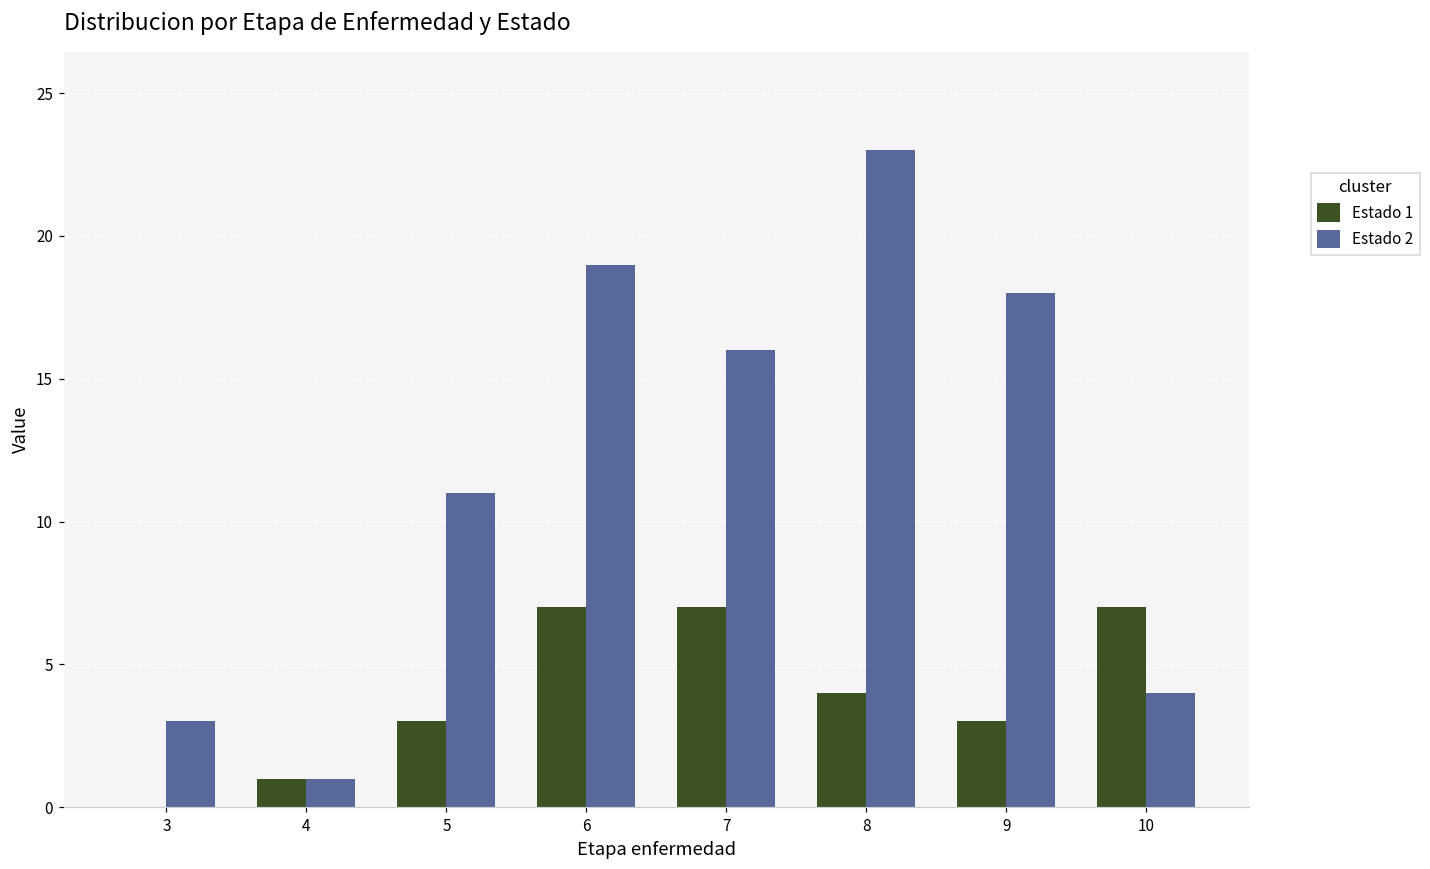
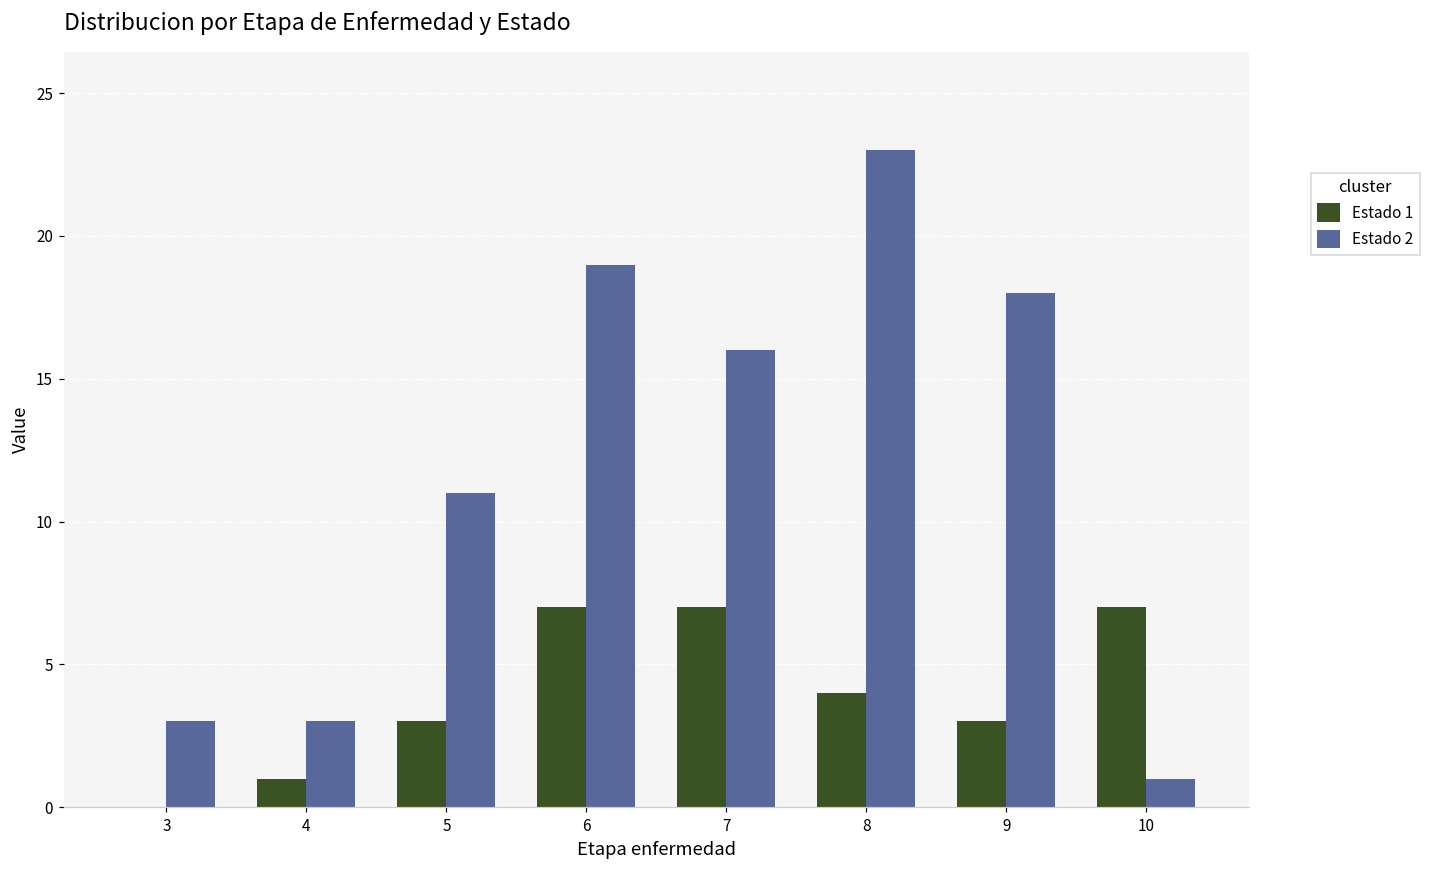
  {
    "Estado 1": {
      "3": 0,
      "4": 1,
      "5": 3,
      "6": 7,
      "7": 7,
      "8": 4,
      "9": 3,
      "10": 7
    },
    "Estado 2": {
      "3": 3,
-     "4": 1,
+     "4": 3,
      "5": 11,
      "6": 19,
      "7": 16,
      "8": 23,
      "9": 18,
-     "10": 4
+     "10": 1
    }
  }
